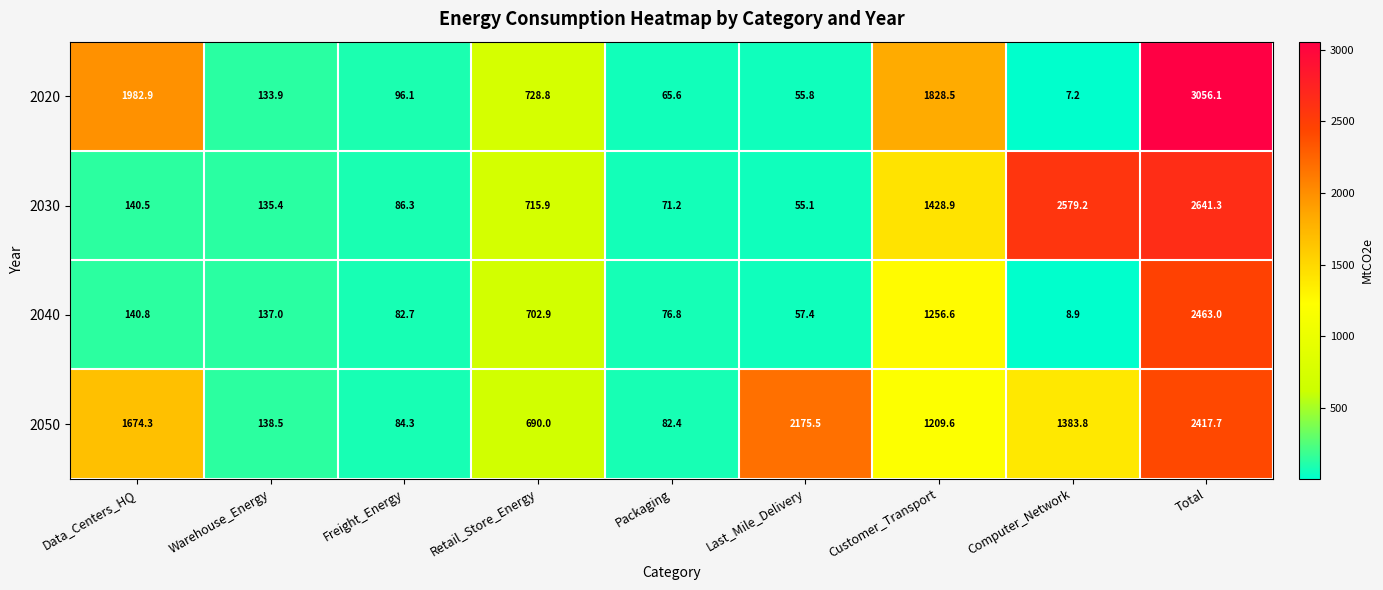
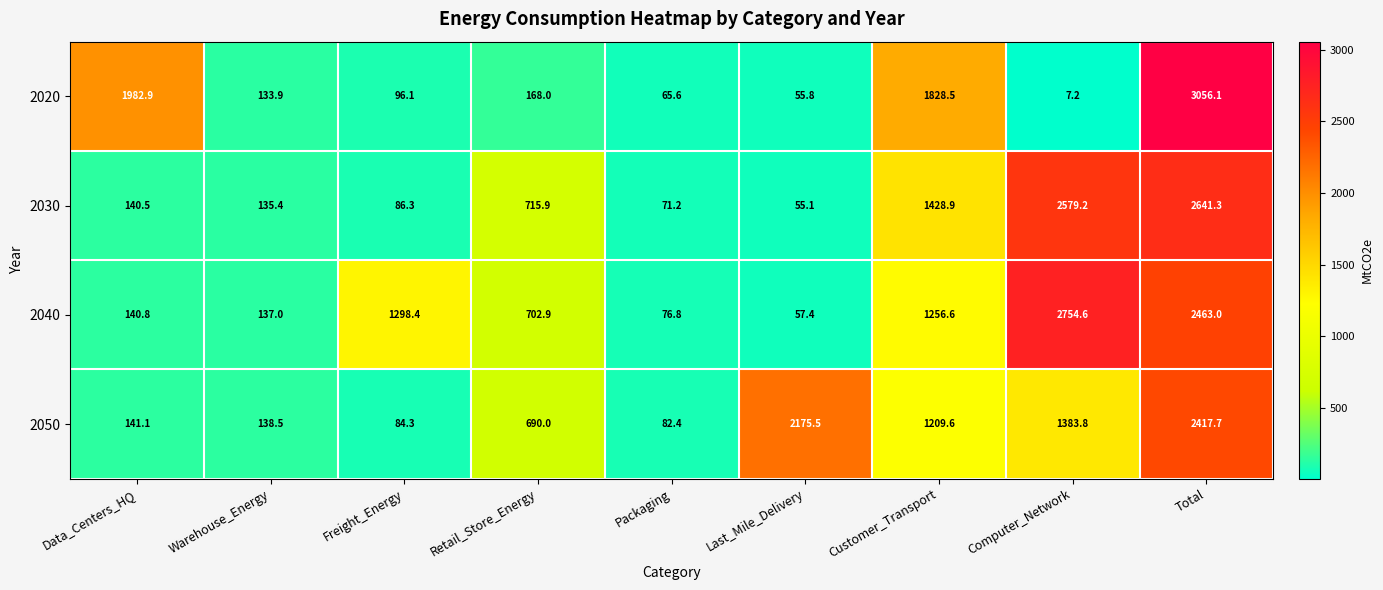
  {
    "2020": {
      "Data_Centers_HQ": 1982.9,
      "Warehouse_Energy": 133.9,
      "Freight_Energy": 96.1,
-     "Retail_Store_Energy": 728.8,
+     "Retail_Store_Energy": 168.0,
      "Packaging": 65.6,
      "Last_Mile_Delivery": 55.8,
      "Customer_Transport": 1828.5,
      "Computer_Network": 7.2,
      "Total": 3056.1
    },
    "2030": {
      "Data_Centers_HQ": 140.5,
      "Warehouse_Energy": 135.4,
      "Freight_Energy": 86.3,
      "Retail_Store_Energy": 715.9,
      "Packaging": 71.2,
      "Last_Mile_Delivery": 55.1,
      "Customer_Transport": 1428.9,
      "Computer_Network": 2579.2,
      "Total": 2641.3
    },
    "2040": {
      "Data_Centers_HQ": 140.8,
      "Warehouse_Energy": 137.0,
-     "Freight_Energy": 82.7,
+     "Freight_Energy": 1298.4,
      "Retail_Store_Energy": 702.9,
      "Packaging": 76.8,
      "Last_Mile_Delivery": 57.4,
      "Customer_Transport": 1256.6,
-     "Computer_Network": 8.9,
+     "Computer_Network": 2754.6,
      "Total": 2463.0
    },
    "2050": {
-     "Data_Centers_HQ": 1674.3,
+     "Data_Centers_HQ": 141.1,
      "Warehouse_Energy": 138.5,
      "Freight_Energy": 84.3,
      "Retail_Store_Energy": 690.0,
      "Packaging": 82.4,
      "Last_Mile_Delivery": 2175.5,
      "Customer_Transport": 1209.6,
      "Computer_Network": 1383.8,
      "Total": 2417.7
    }
  }
